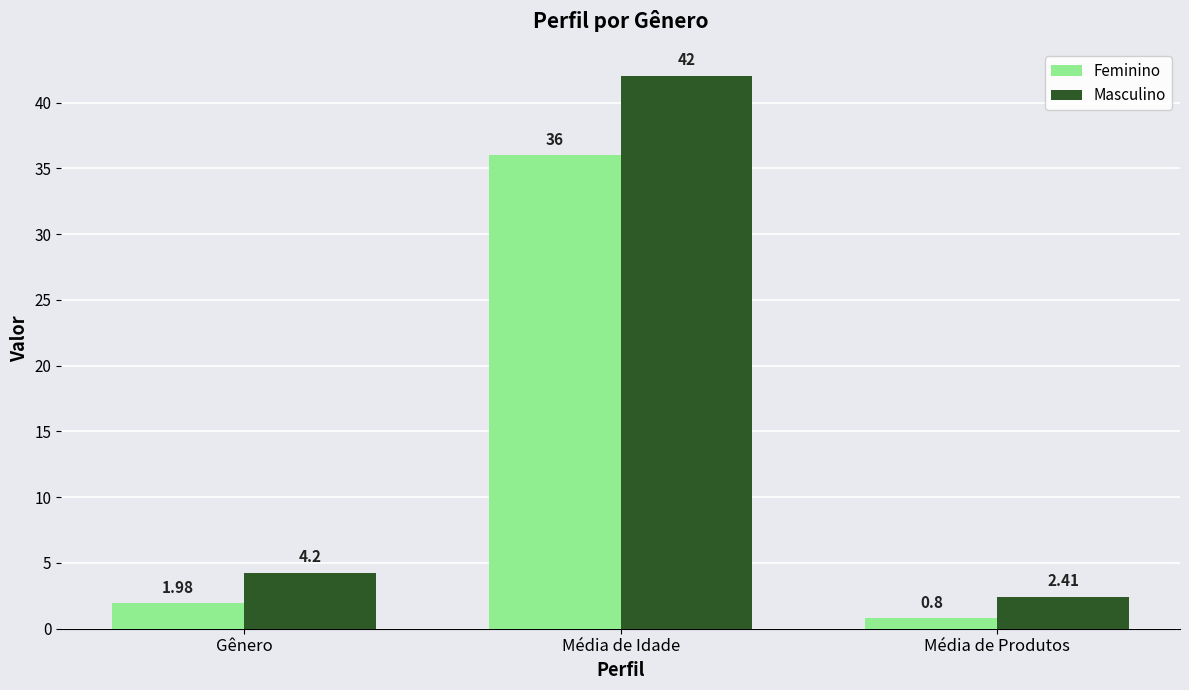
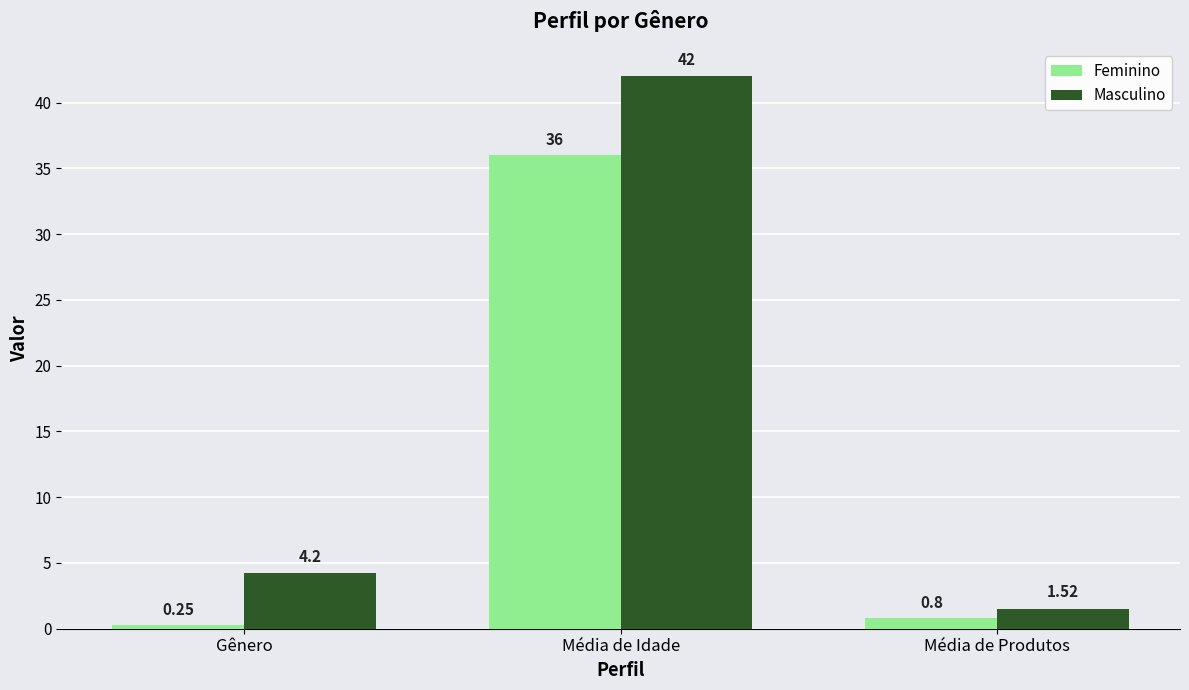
  {
    "Feminino": {
-     "Gênero": 1.98,
+     "Gênero": 0.25,
      "Média de Idade": 36,
      "Média de Produtos": 0.8
    },
    "Masculino": {
      "Gênero": 4.2,
      "Média de Idade": 42,
-     "Média de Produtos": 2.41
+     "Média de Produtos": 1.52
    }
  }
